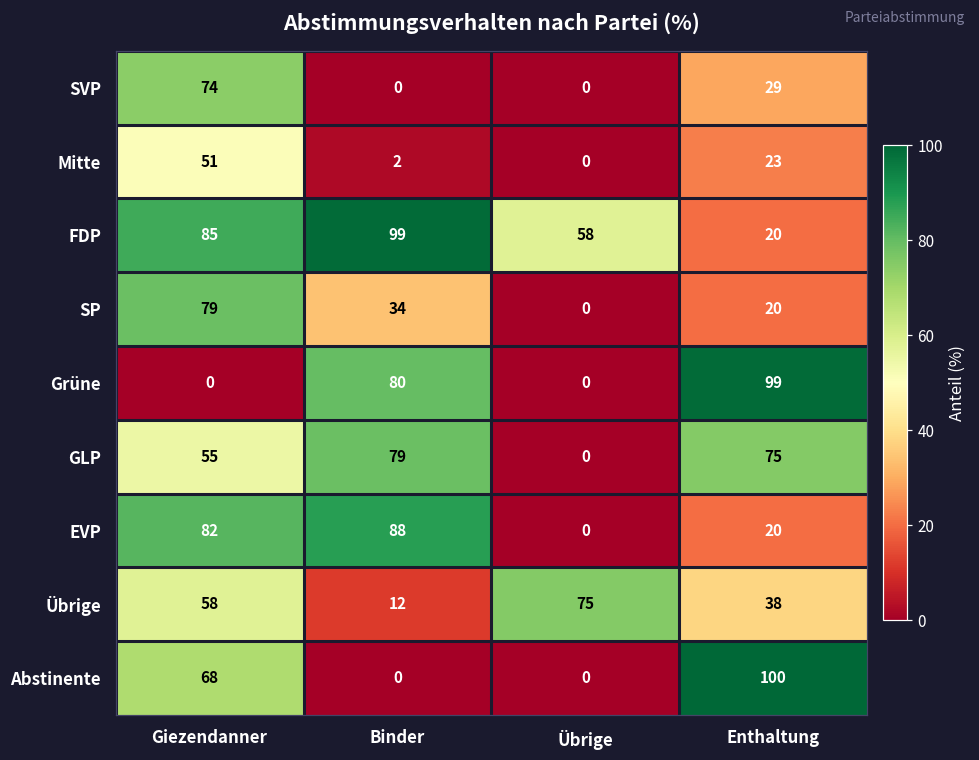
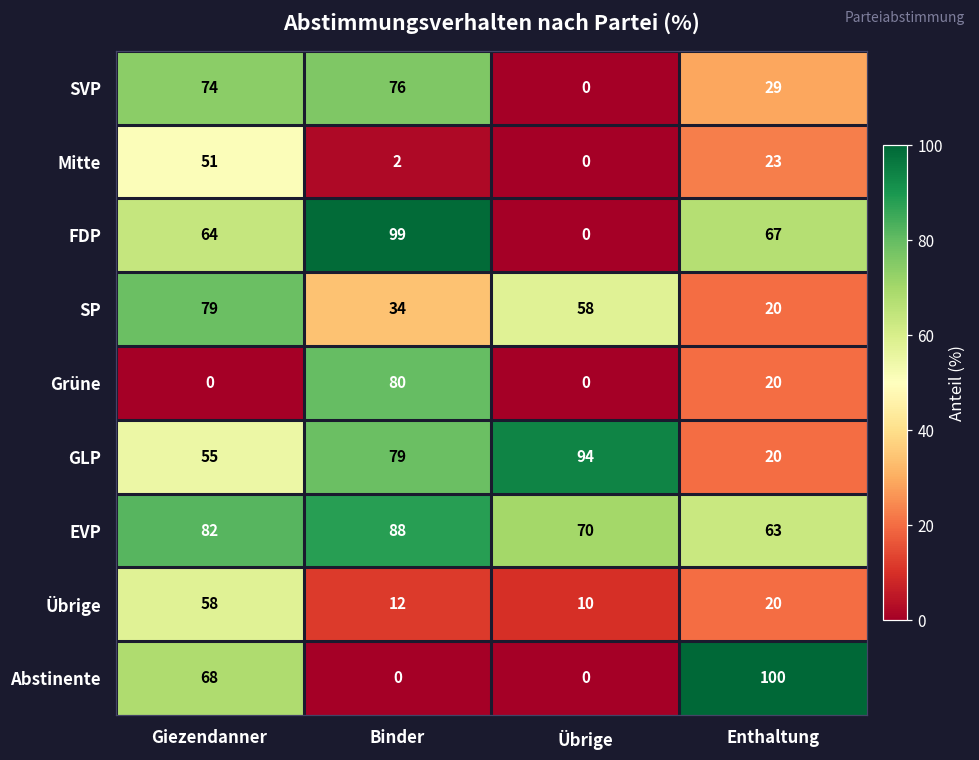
  {
    "SVP": {
      "Giezendanner": 74,
-     "Binder": 0,
+     "Binder": 76,
      "Übrige": 0,
      "Enthaltung": 29
    },
    "Mitte": {
      "Giezendanner": 51,
      "Binder": 2,
      "Übrige": 0,
      "Enthaltung": 23
    },
    "FDP": {
-     "Giezendanner": 85,
+     "Giezendanner": 64,
      "Binder": 99,
-     "Übrige": 58,
-     "Enthaltung": 20
+     "Übrige": 0,
+     "Enthaltung": 67
    },
    "SP": {
      "Giezendanner": 79,
      "Binder": 34,
-     "Übrige": 0,
+     "Übrige": 58,
      "Enthaltung": 20
    },
    "Grüne": {
      "Giezendanner": 0,
      "Binder": 80,
      "Übrige": 0,
-     "Enthaltung": 99
+     "Enthaltung": 20
    },
    "GLP": {
      "Giezendanner": 55,
      "Binder": 79,
-     "Übrige": 0,
-     "Enthaltung": 75
+     "Übrige": 94,
+     "Enthaltung": 20
    },
    "EVP": {
      "Giezendanner": 82,
      "Binder": 88,
-     "Übrige": 0,
-     "Enthaltung": 20
+     "Übrige": 70,
+     "Enthaltung": 63
    },
    "Übrige": {
      "Giezendanner": 58,
      "Binder": 12,
-     "Übrige": 75,
-     "Enthaltung": 38
+     "Übrige": 10,
+     "Enthaltung": 20
    },
    "Abstinente": {
      "Giezendanner": 68,
      "Binder": 0,
      "Übrige": 0,
      "Enthaltung": 100
    }
  }
